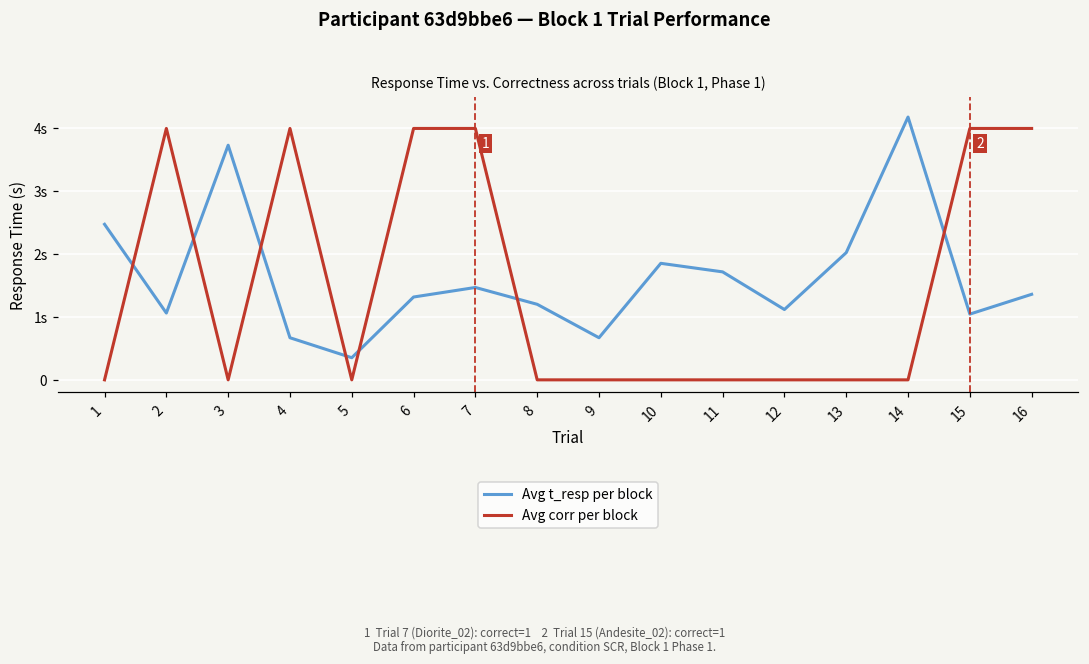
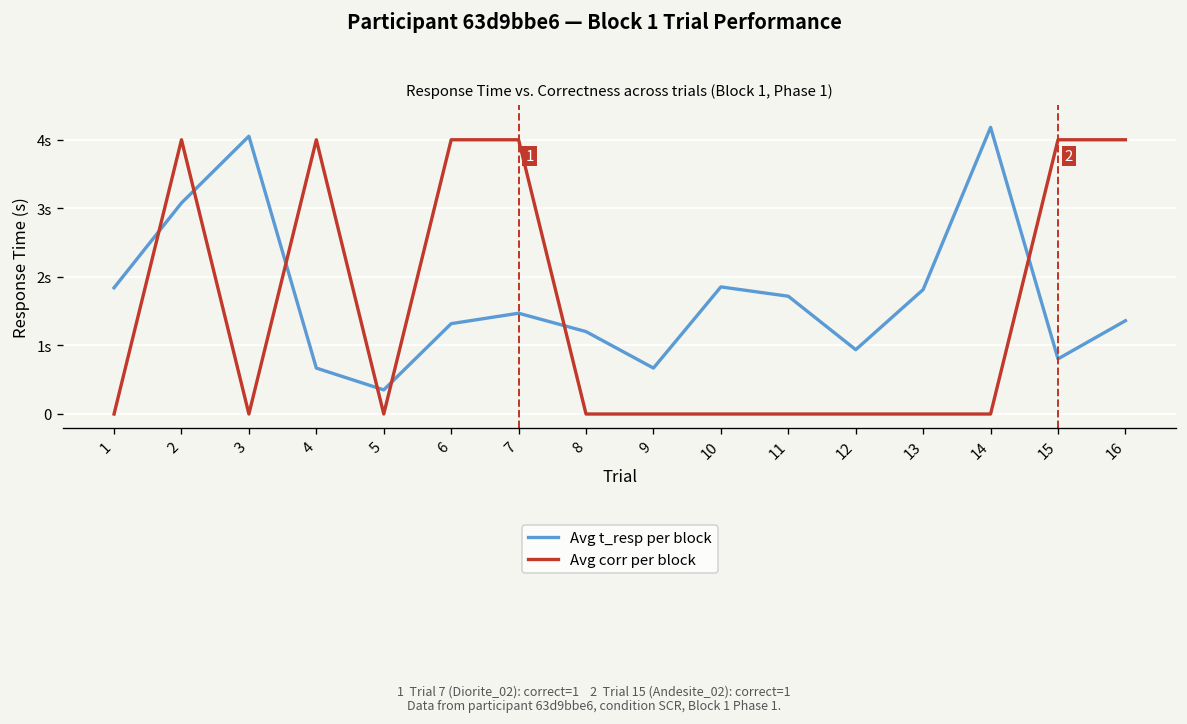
  {
    "Avg t_resp per block": {
-     "1": "2.5s",
-     "2": "1.1s",
-     "3": "3.7s",
+     "1": "1.8s",
+     "2": "3.1s",
+     "3": "4.1s",
      "4": "0.7s",
      "5": "0.4s",
      "6": "1.3s",
      "7": "1.5s",
      "8": "1.2s",
      "9": "0.7s",
      "10": "1.9s",
      "11": "1.7s",
-     "12": "1.1s",
-     "13": "2.0s",
+     "12": "0.9s",
+     "13": "1.8s",
      "14": "4.2s",
-     "15": "1.0s",
+     "15": "0.8s",
      "16": "1.4s"
    },
    "Avg corr per block": {
      "1": "0.0s",
      "2": "4.0s",
      "3": "0.0s",
      "4": "4.0s",
      "5": "0.0s",
      "6": "4.0s",
      "8": "0.0s",
      "9": "0.0s",
      "10": "0.0s",
      "11": "0.0s",
      "12": "0.0s",
      "13": "0.0s",
      "14": "0.0s",
      "16": "4.0s"
    }
  }
